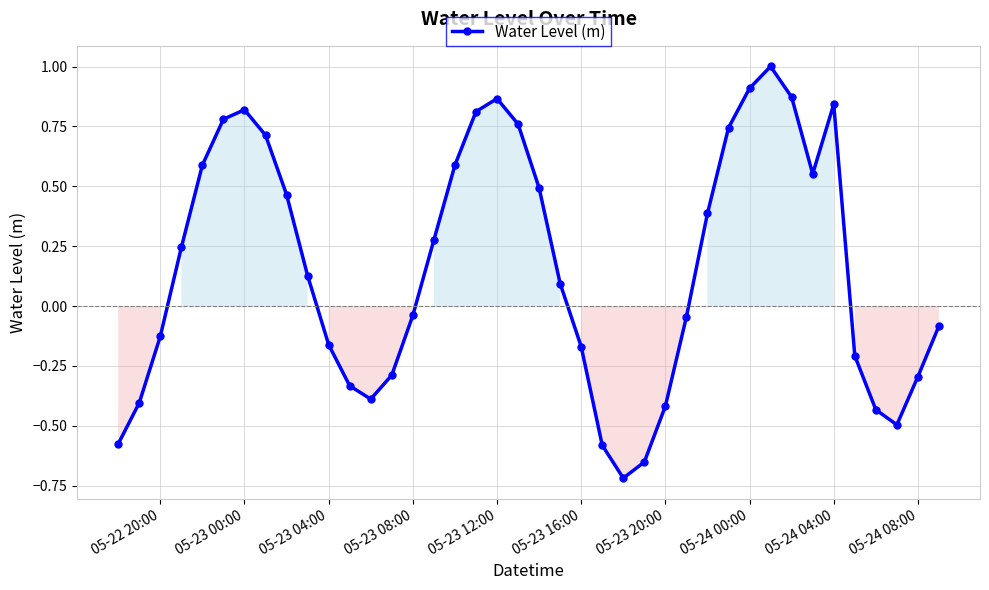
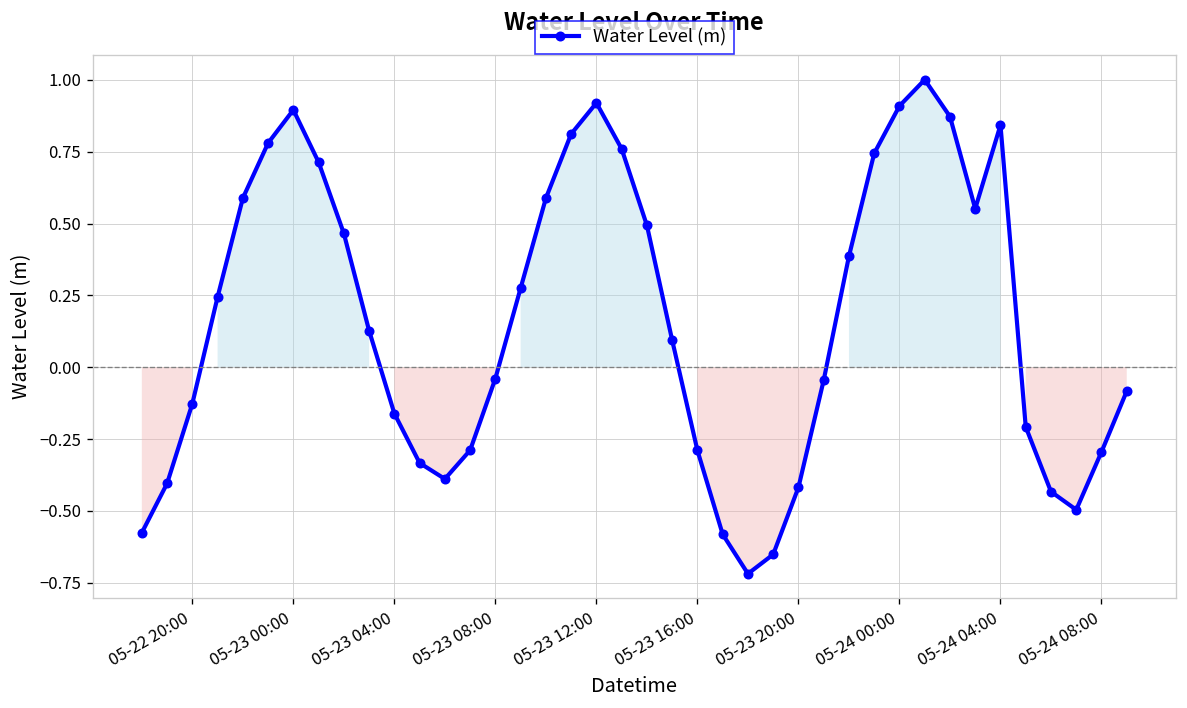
  {
    "05-22 20:00": -0.13,
-   "05-23 00:00": 0.82,
+   "05-23 00:00": 0.90,
    "05-23 04:00": -0.16,
    "05-23 08:00": -0.04,
-   "05-23 12:00": 0.87,
-   "05-23 16:00": -0.17,
+   "05-23 12:00": 0.92,
+   "05-23 16:00": -0.29,
    "05-23 20:00": -0.42,
    "05-24 00:00": 0.91,
    "05-24 04:00": 0.84,
    "05-24 08:00": -0.29
  }
